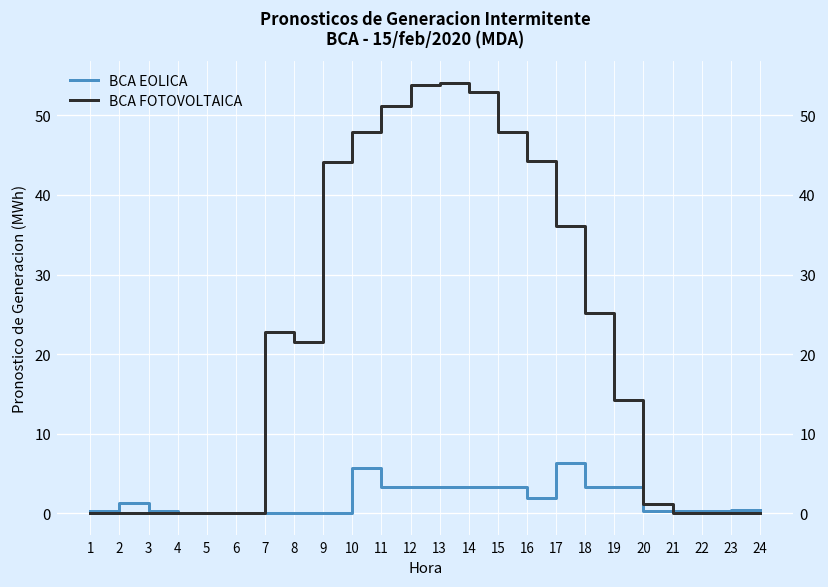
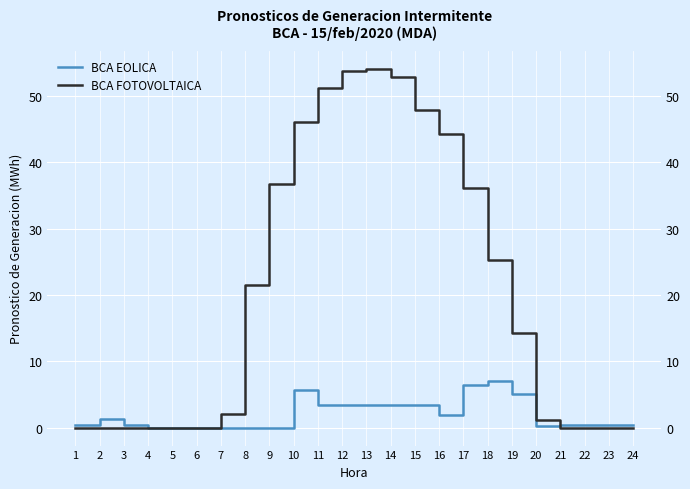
  {
    "BCA EOLICA": {
      "2": 1,
      "7": 0,
      "8": 0,
      "9": 0,
      "10": 6,
      "11": 3,
      "12": 3,
      "13": 3,
      "14": 3,
      "15": 3,
      "16": 2,
      "17": 6,
-     "18": 3,
-     "19": 3,
+     "18": 7,
+     "19": 5,
      "20": 0,
      "23": 0,
      "24": 0
    },
    "BCA FOTOVOLTAICA": {
      "2": 0,
-     "7": 23,
+     "7": 2,
      "8": 22,
-     "9": 44,
-     "10": 48,
+     "9": 37,
+     "10": 46,
      "11": 51,
      "12": 54,
      "13": 54,
      "14": 53,
      "15": 48,
      "16": 44,
      "17": 36,
      "18": 25,
      "19": 14,
      "20": 1,
      "23": 0,
      "24": 0
    }
  }
